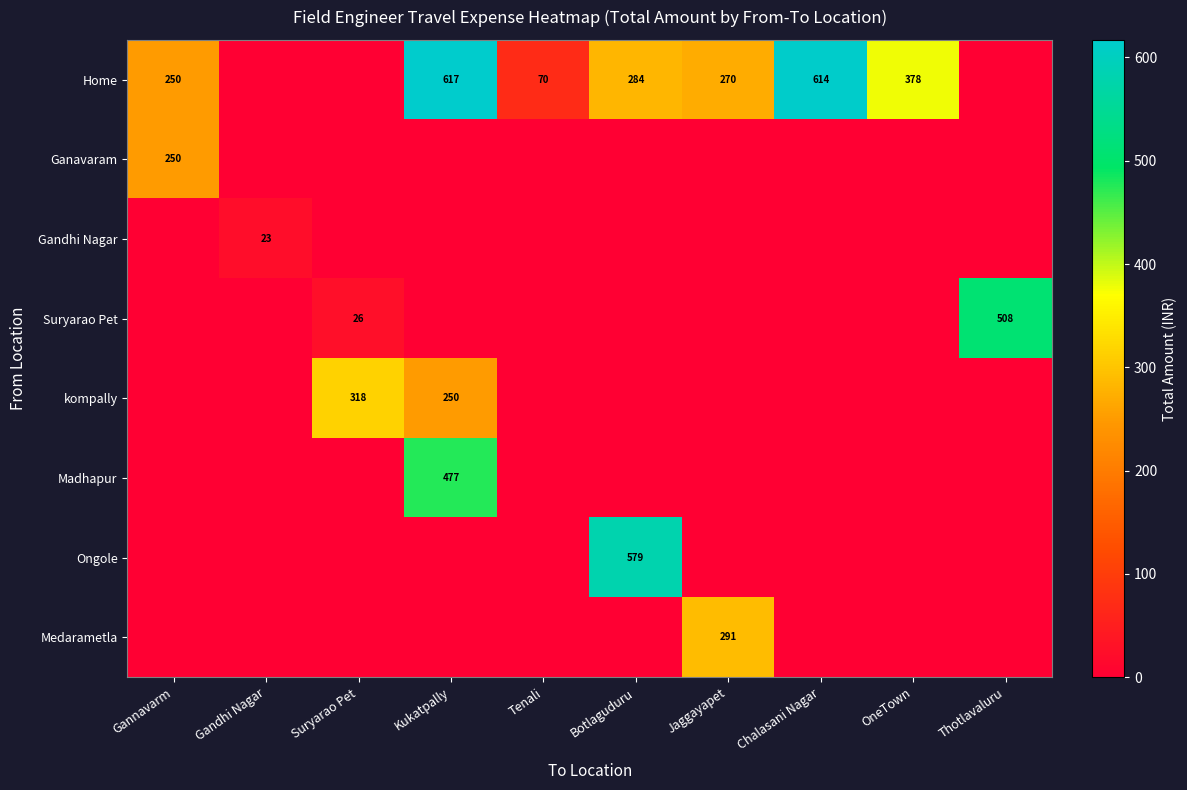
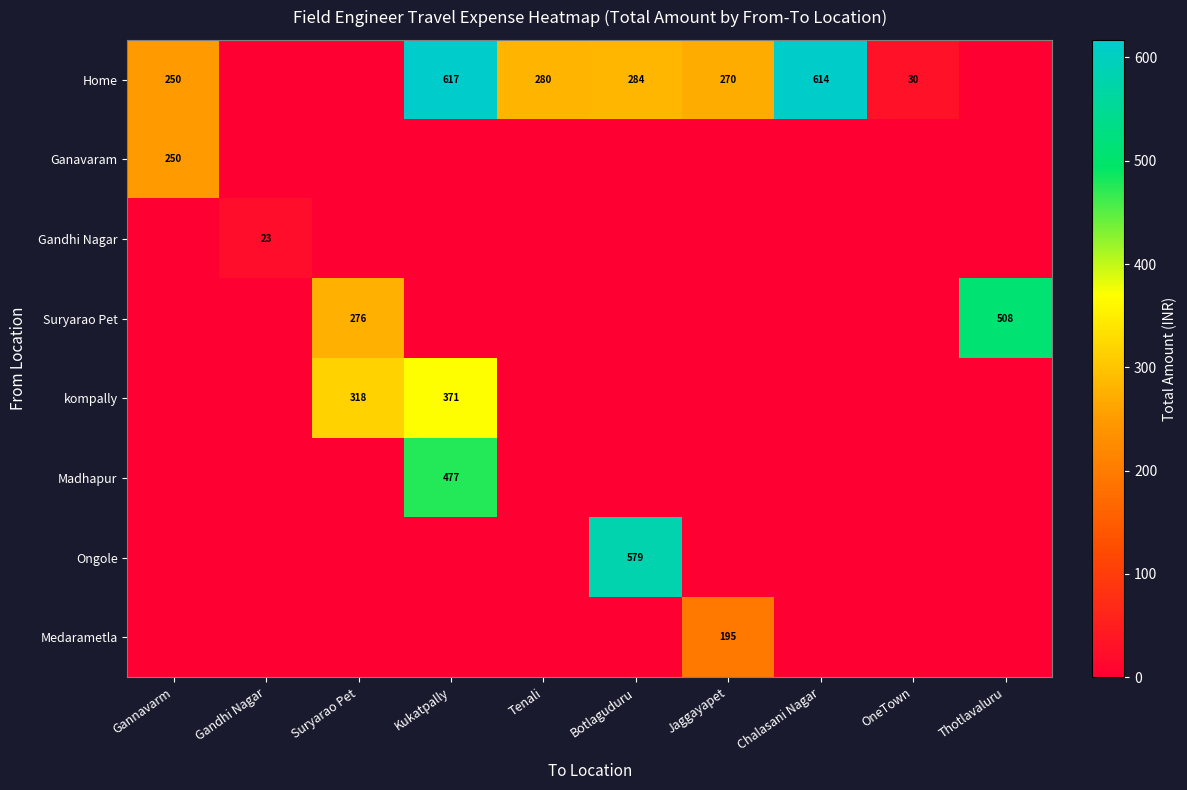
  {
    "Home": {
      "Gannavarm": 250,
      "Kukatpally": 617,
-     "Tenali": 70,
+     "Tenali": 280,
      "Botlaguduru": 284,
      "Jaggayapet": 270,
      "Chalasani Nagar": 614,
-     "OneTown": 378
+     "OneTown": 30
    },
    "Ganavaram": {
      "Gannavarm": 250
    },
    "Gandhi Nagar": {
      "Gandhi Nagar": 23
    },
    "Suryarao Pet": {
-     "Suryarao Pet": 26,
+     "Suryarao Pet": 276,
      "Thotlavaluru": 508
    },
    "kompally": {
      "Suryarao Pet": 318,
-     "Kukatpally": 250
+     "Kukatpally": 371
    },
    "Madhapur": {
      "Kukatpally": 477
    },
    "Ongole": {
      "Botlaguduru": 579
    },
    "Medarametla": {
-     "Jaggayapet": 291
+     "Jaggayapet": 195
    }
  }
